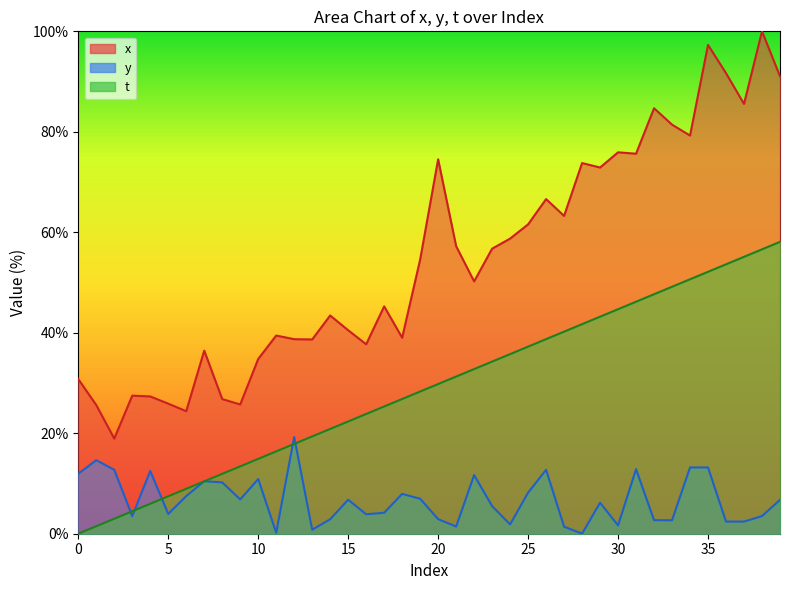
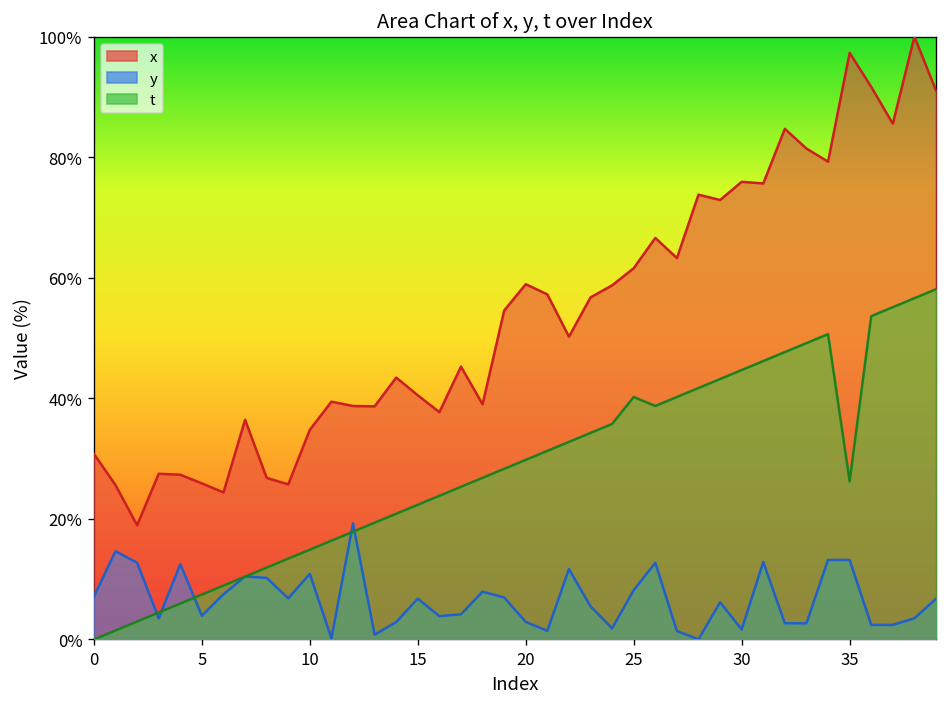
  {
    "x": {
      "0": "31%",
      "5": "26%",
      "10": "35%",
      "15": "40%",
-     "20": "75%",
+     "20": "59%",
      "25": "62%",
      "30": "76%",
      "35": "97%"
    },
    "y": {
-     "0": "12%",
+     "0": "7%",
      "5": "4%",
      "10": "11%",
      "15": "7%",
      "20": "3%",
      "25": "8%",
      "30": "2%",
      "35": "13%"
    },
    "t": {
      "0": "0%",
      "5": "7%",
      "10": "15%",
      "15": "22%",
      "20": "30%",
-     "25": "37%",
+     "25": "40%",
      "30": "45%",
-     "35": "52%"
+     "35": "26%"
    }
  }
